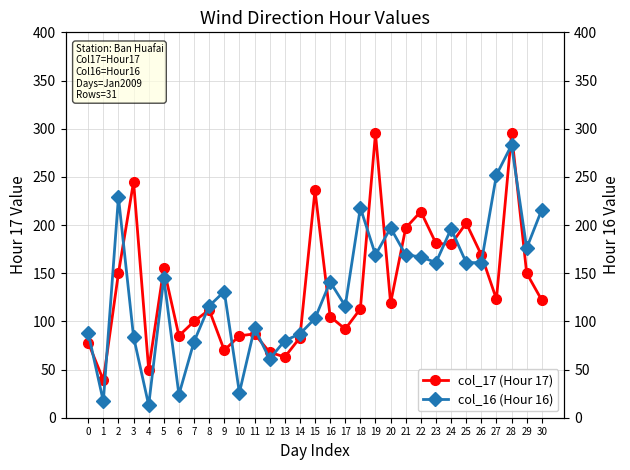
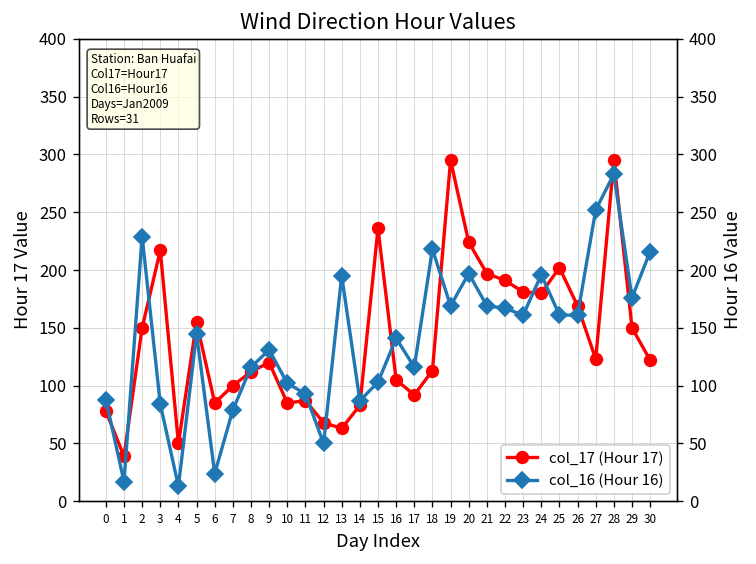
  {
    "col_17 (Hour 17)": {
      "0": 80,
      "1": 40,
      "2": 150,
-     "3": 250,
+     "3": 220,
      "4": 50,
      "5": 160,
      "6": 90,
      "7": 100,
      "8": 110,
-     "9": 70,
+     "9": 120,
      "10": 90,
      "11": 90,
      "12": 70,
      "13": 60,
      "14": 80,
      "15": 240,
      "16": 110,
      "17": 90,
      "18": 110,
      "19": 300,
-     "20": 120,
+     "20": 220,
      "21": 200,
-     "22": 210,
+     "22": 190,
      "23": 180,
      "24": 180,
      "25": 200,
      "26": 170,
      "27": 120,
      "28": 300,
      "29": 150,
      "30": 120
    },
    "col_16 (Hour 16)": {
      "0": 90,
      "1": 20,
      "2": 230,
      "3": 80,
      "4": 10,
      "5": 150,
      "6": 20,
      "7": 80,
      "8": 120,
      "9": 130,
-     "10": 30,
+     "10": 100,
      "11": 90,
-     "12": 60,
-     "13": 80,
+     "12": 50,
+     "13": 200,
      "14": 90,
      "15": 100,
      "16": 140,
      "17": 120,
      "18": 220,
      "19": 170,
      "20": 200,
      "21": 170,
      "22": 170,
      "23": 160,
      "24": 200,
      "25": 160,
      "26": 160,
      "27": 250,
      "28": 280,
      "29": 180,
      "30": 220
    }
  }
